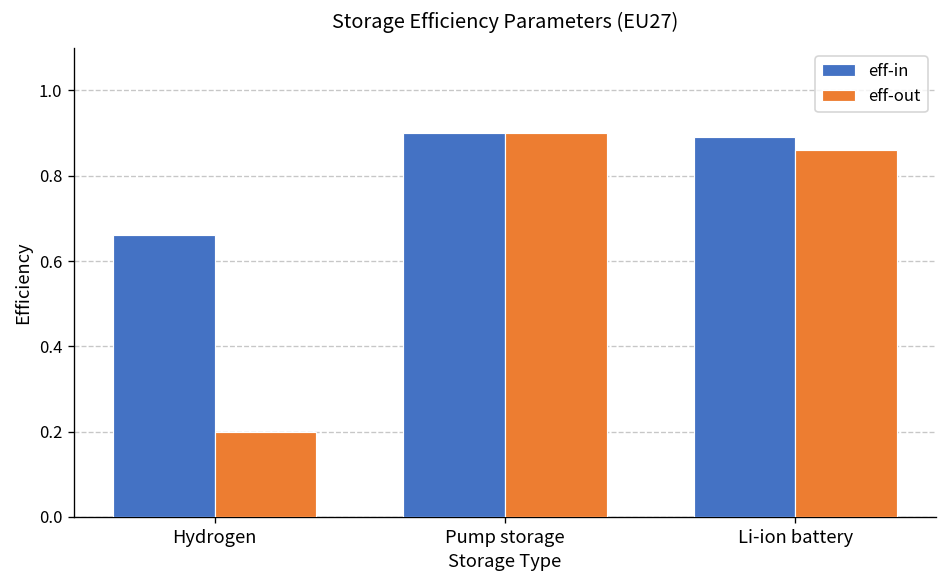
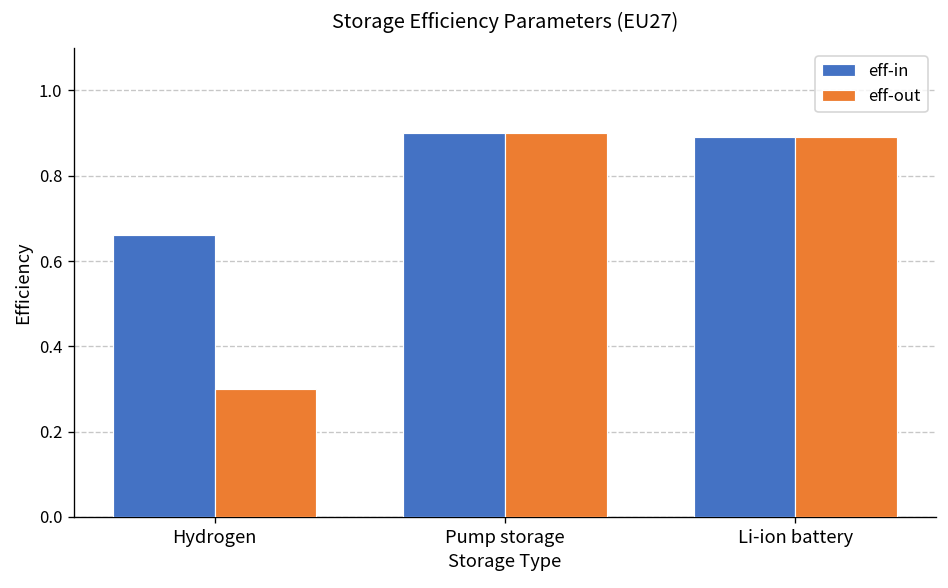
  {
    "eff-in": {
      "Hydrogen": 0.66,
      "Pump storage": 0.90,
      "Li-ion battery": 0.89
    },
    "eff-out": {
-     "Hydrogen": 0.2,
+     "Hydrogen": 0.3,
      "Pump storage": 0.90,
-     "Li-ion battery": 0.86
+     "Li-ion battery": 0.89
    }
  }
